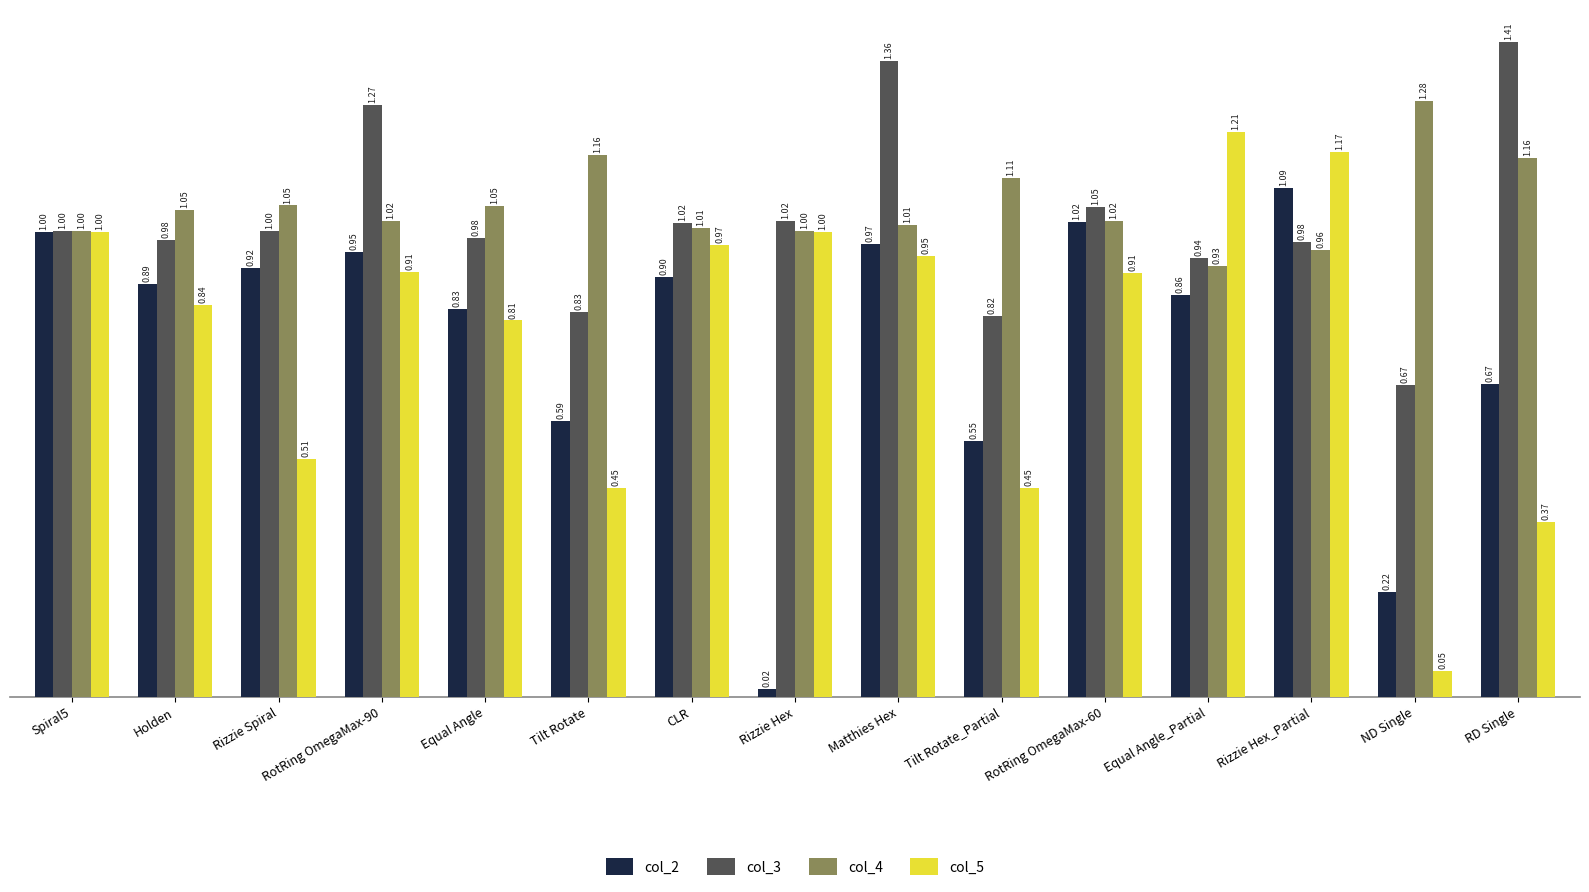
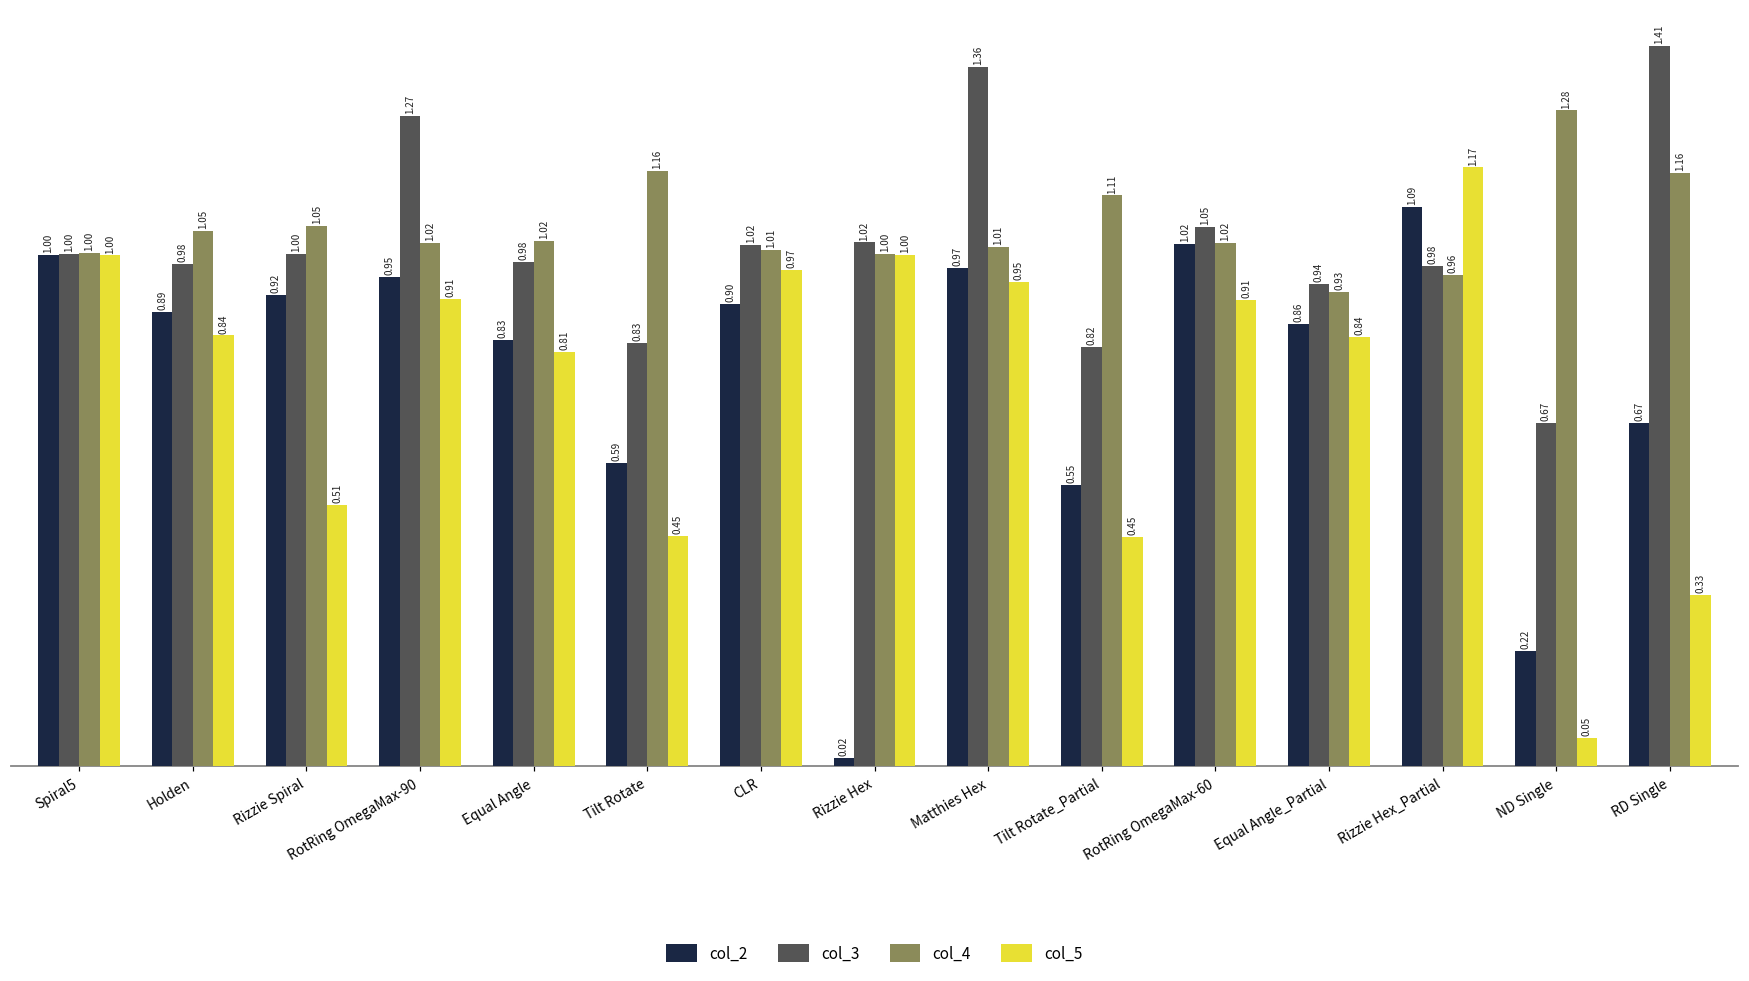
  {
    "col_2": {
      "Spiral5": 1.00,
      "Holden": 0.89,
      "Rizzie Spiral": 0.92,
      "RotRing OmegaMax-90": 0.95,
      "Equal Angle": 0.83,
      "Tilt Rotate": 0.59,
      "CLR": 0.90,
      "Rizzie Hex": 0.02,
      "Matthies Hex": 0.97,
      "Tilt Rotate_Partial": 0.55,
      "RotRing OmegaMax-60": 1.02,
      "Equal Angle_Partial": 0.86,
      "Rizzie Hex_Partial": 1.09,
      "ND Single": 0.22,
      "RD Single": 0.67
    },
    "col_3": {
      "Spiral5": 1.00,
      "Holden": 0.98,
      "Rizzie Spiral": 1.00,
      "RotRing OmegaMax-90": 1.27,
      "Equal Angle": 0.98,
      "Tilt Rotate": 0.83,
      "CLR": 1.02,
      "Rizzie Hex": 1.02,
      "Matthies Hex": 1.36,
      "Tilt Rotate_Partial": 0.82,
      "RotRing OmegaMax-60": 1.05,
      "Equal Angle_Partial": 0.94,
      "Rizzie Hex_Partial": 0.98,
      "ND Single": 0.67,
      "RD Single": 1.41
    },
    "col_4": {
      "Spiral5": 1.00,
      "Holden": 1.05,
      "Rizzie Spiral": 1.05,
      "RotRing OmegaMax-90": 1.02,
-     "Equal Angle": 1.05,
+     "Equal Angle": 1.02,
      "Tilt Rotate": 1.16,
      "CLR": 1.01,
      "Rizzie Hex": 1.00,
      "Matthies Hex": 1.01,
      "Tilt Rotate_Partial": 1.11,
      "RotRing OmegaMax-60": 1.02,
      "Equal Angle_Partial": 0.93,
      "Rizzie Hex_Partial": 0.96,
      "ND Single": 1.28,
      "RD Single": 1.16
    },
    "col_5": {
      "Spiral5": 1.00,
      "Holden": 0.84,
      "Rizzie Spiral": 0.51,
      "RotRing OmegaMax-90": 0.91,
      "Equal Angle": 0.81,
      "Tilt Rotate": 0.45,
      "CLR": 0.97,
      "Rizzie Hex": 1.00,
      "Matthies Hex": 0.95,
      "Tilt Rotate_Partial": 0.45,
      "RotRing OmegaMax-60": 0.91,
-     "Equal Angle_Partial": 1.21,
+     "Equal Angle_Partial": 0.84,
      "Rizzie Hex_Partial": 1.17,
      "ND Single": 0.05,
-     "RD Single": 0.37
+     "RD Single": 0.33
    }
  }
